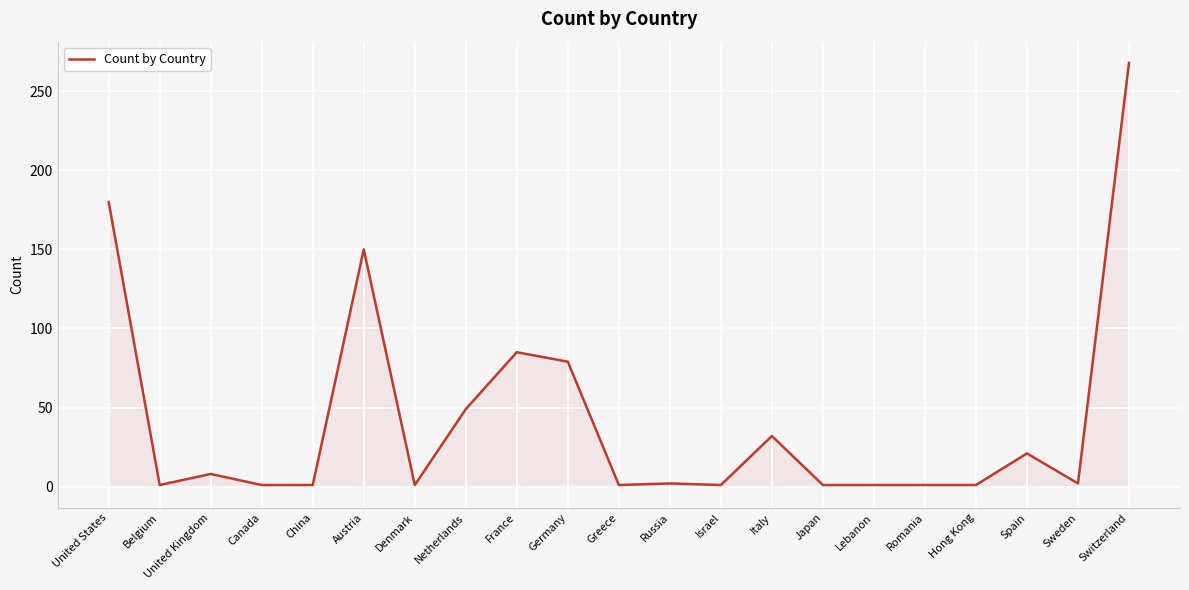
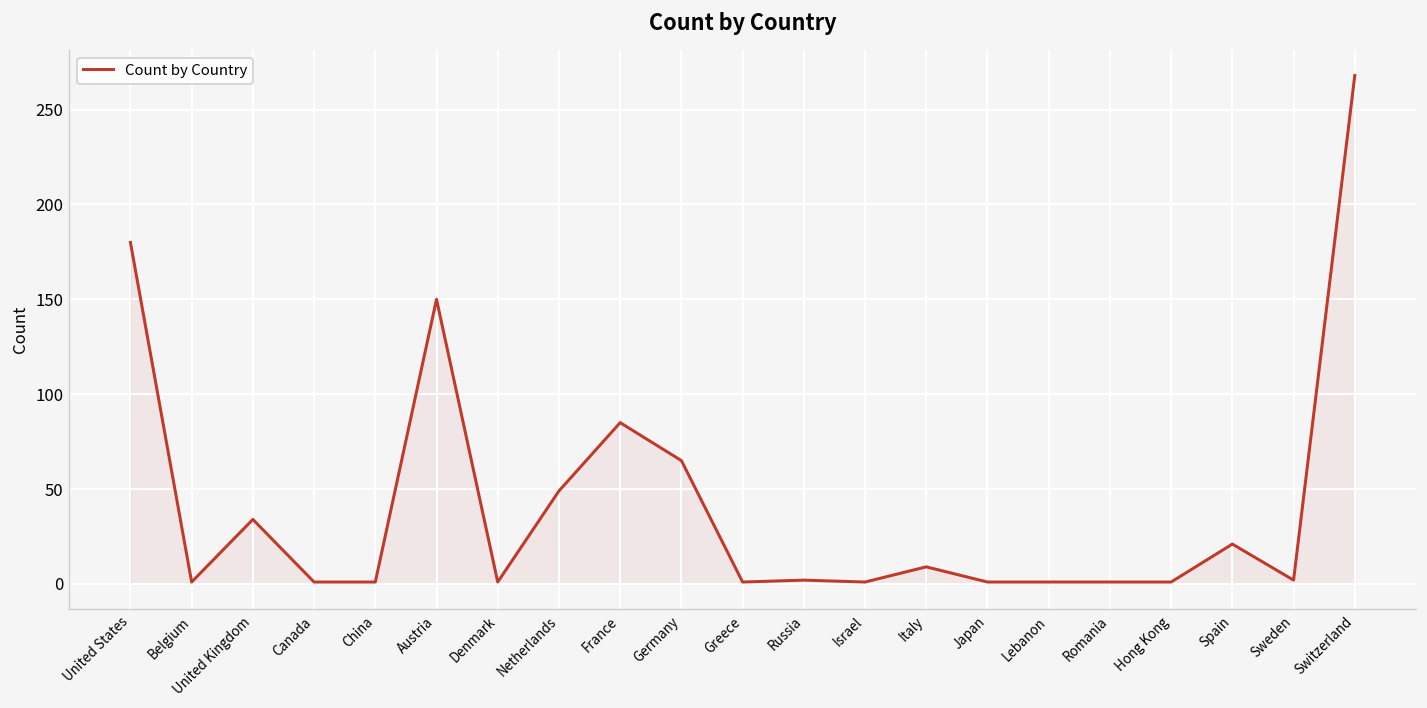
  {
    "United States": 180,
    "Belgium": 1,
-   "United Kingdom": 8,
+   "United Kingdom": 34,
    "Canada": 1,
    "China": 1,
    "Austria": 150,
    "Denmark": 1,
    "Netherlands": 49,
    "France": 85,
-   "Germany": 79,
+   "Germany": 65,
    "Greece": 1,
    "Russia": 2,
    "Israel": 1,
-   "Italy": 32,
+   "Italy": 9,
    "Japan": 1,
    "Lebanon": 1,
    "Romania": 1,
    "Hong Kong": 1,
    "Spain": 21,
    "Sweden": 2,
    "Switzerland": 268
  }
